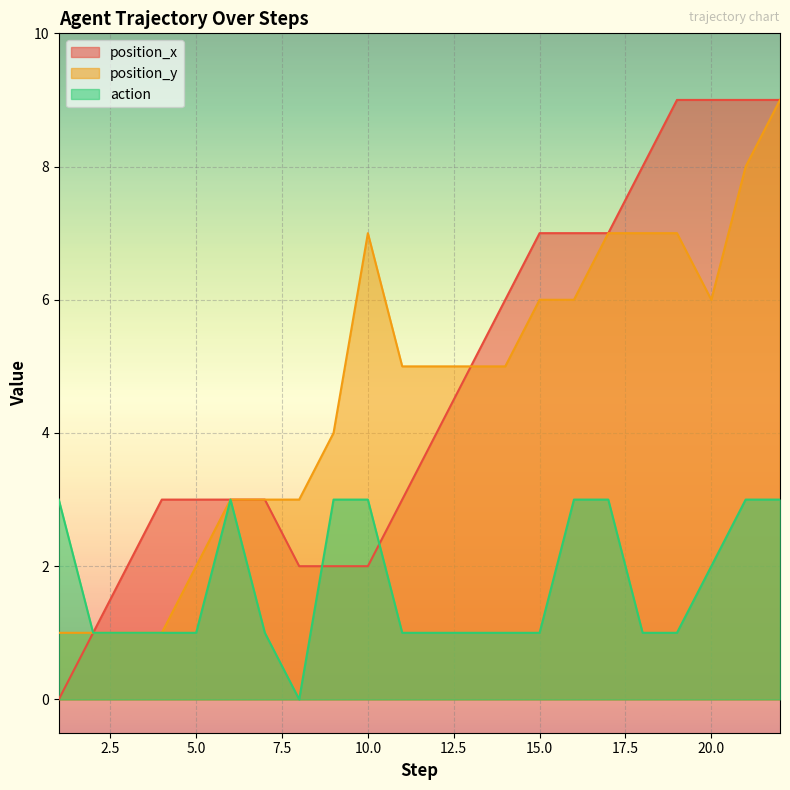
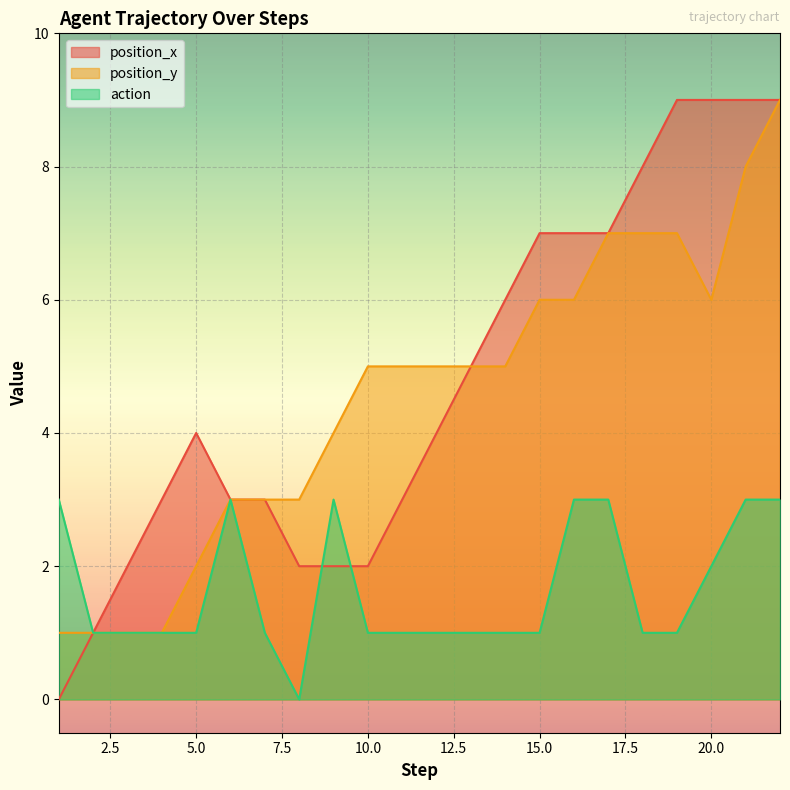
  {
    "position_x": {
-     "5.0": 3,
+     "5.0": 4,
      "10.0": 2,
      "15.0": 7,
      "20.0": 9
    },
    "position_y": {
      "5.0": 2,
-     "10.0": 7,
+     "10.0": 5,
      "15.0": 6,
      "20.0": 6
    },
    "action": {
      "5.0": 1,
-     "10.0": 3,
+     "10.0": 1,
      "15.0": 1,
      "20.0": 2
    }
  }
